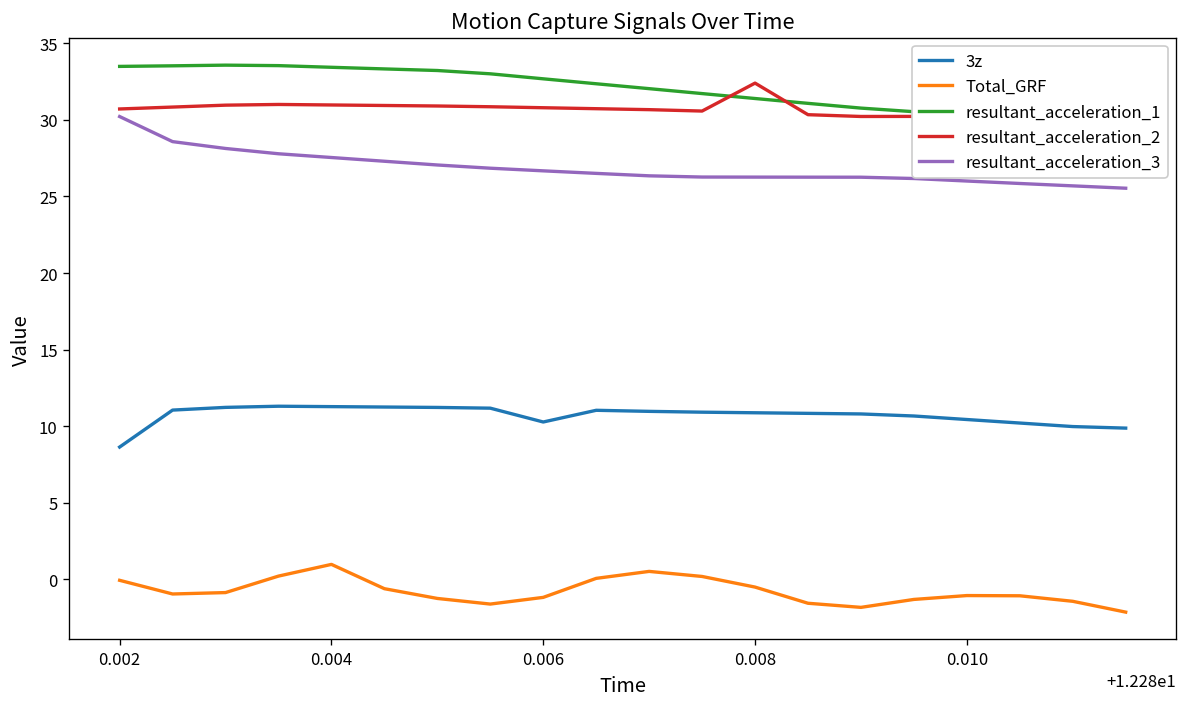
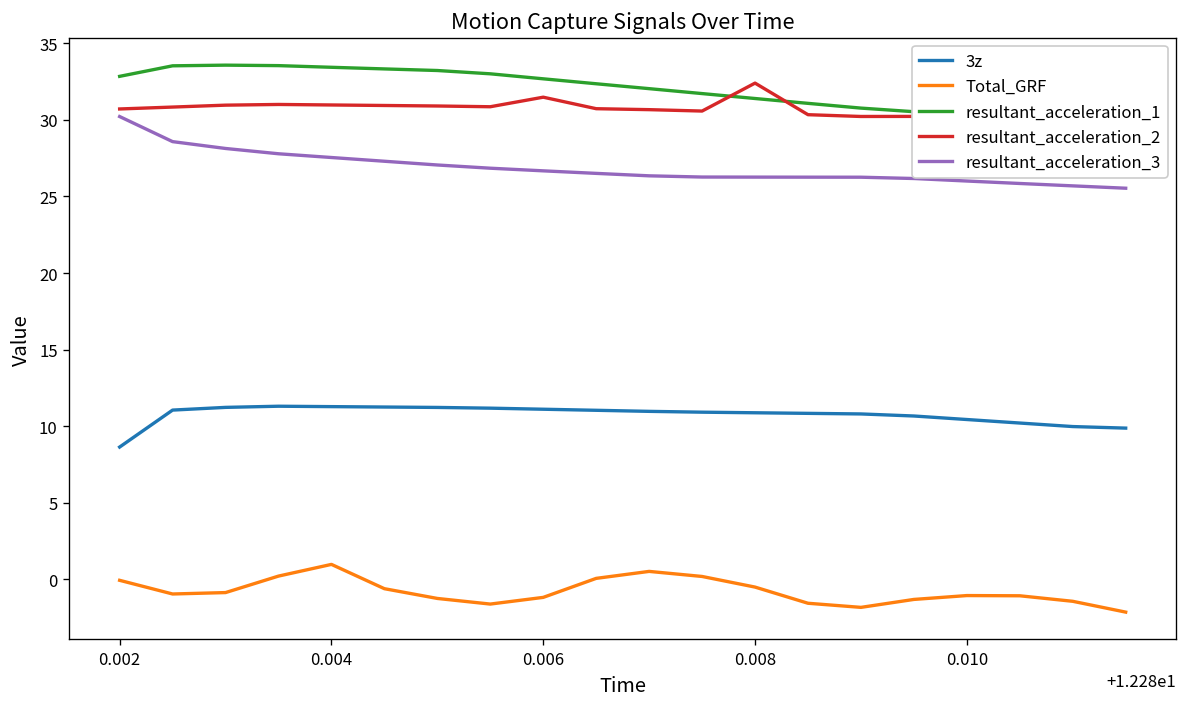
  {
    "3z": {
      "0.002": 8.6,
      "0.004": 11.3,
-     "0.006": 10.3,
+     "0.006": 11.1,
      "0.008": 10.9,
      "0.010": 10.4
    },
    "Total_GRF": {
      "0.002": -0.1,
      "0.004": 1.0,
      "0.006": -1.2,
      "0.008": -0.5,
      "0.010": -1.1
    },
    "resultant_acceleration_1": {
-     "0.002": 33.5,
+     "0.002": 32.8,
      "0.004": 33.4,
      "0.006": 32.7,
      "0.008": 31.4
    },
    "resultant_acceleration_2": {
      "0.002": 30.7,
      "0.004": 31.0,
-     "0.006": 30.8,
+     "0.006": 31.5,
      "0.008": 32.4
    },
    "resultant_acceleration_3": {
      "0.002": 30.2,
      "0.004": 27.5,
      "0.006": 26.7,
      "0.008": 26.3,
      "0.010": 26.0
    }
  }
